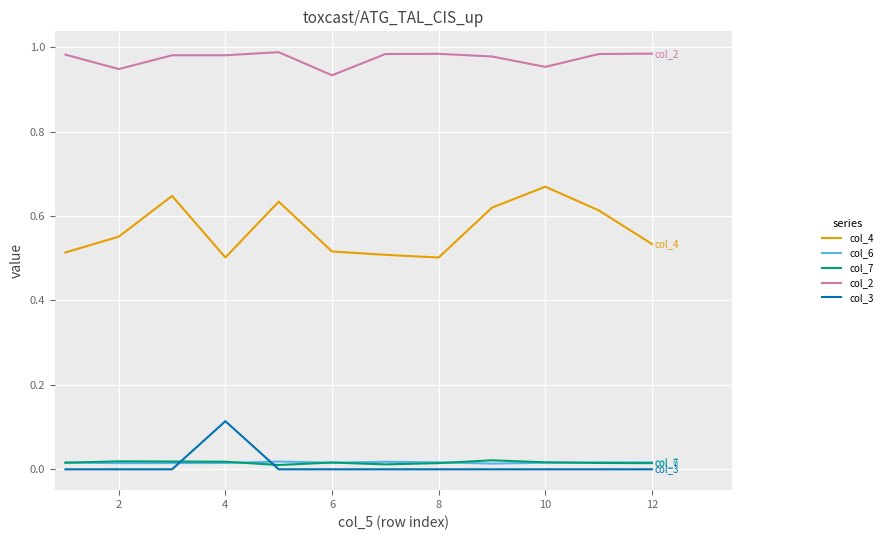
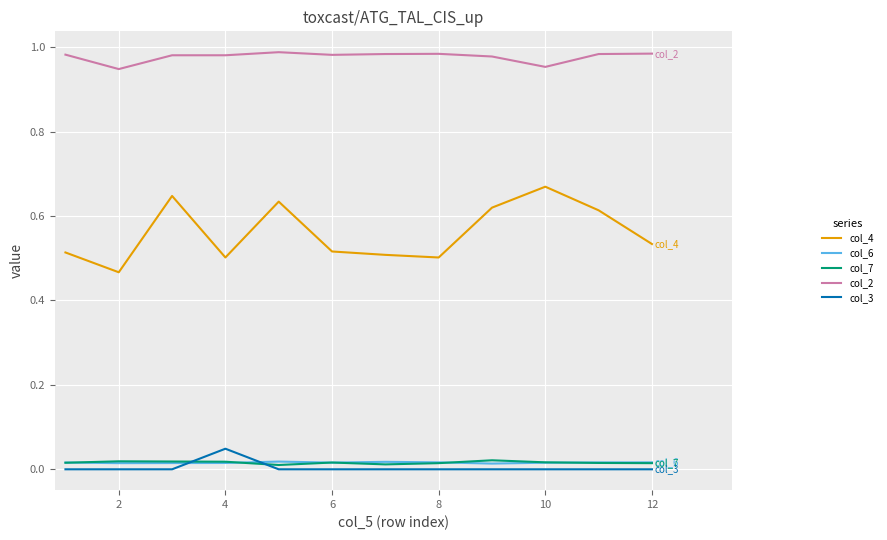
  {
    "col_4": {
-     "2": 0.55,
+     "2": 0.47,
      "4": 0.50,
      "6": 0.52,
      "8": 0.50,
      "10": 0.67
    },
    "col_2": {
      "2": 0.95,
      "4": 0.98,
-     "6": 0.93,
+     "6": 0.98,
      "8": 0.98,
      "10": 0.95
    },
    "col_3": {
      "2": 0.00,
-     "4": 0.11,
+     "4": 0.05,
      "6": 0.00,
      "8": 0.00,
      "10": 0.00
    }
  }
